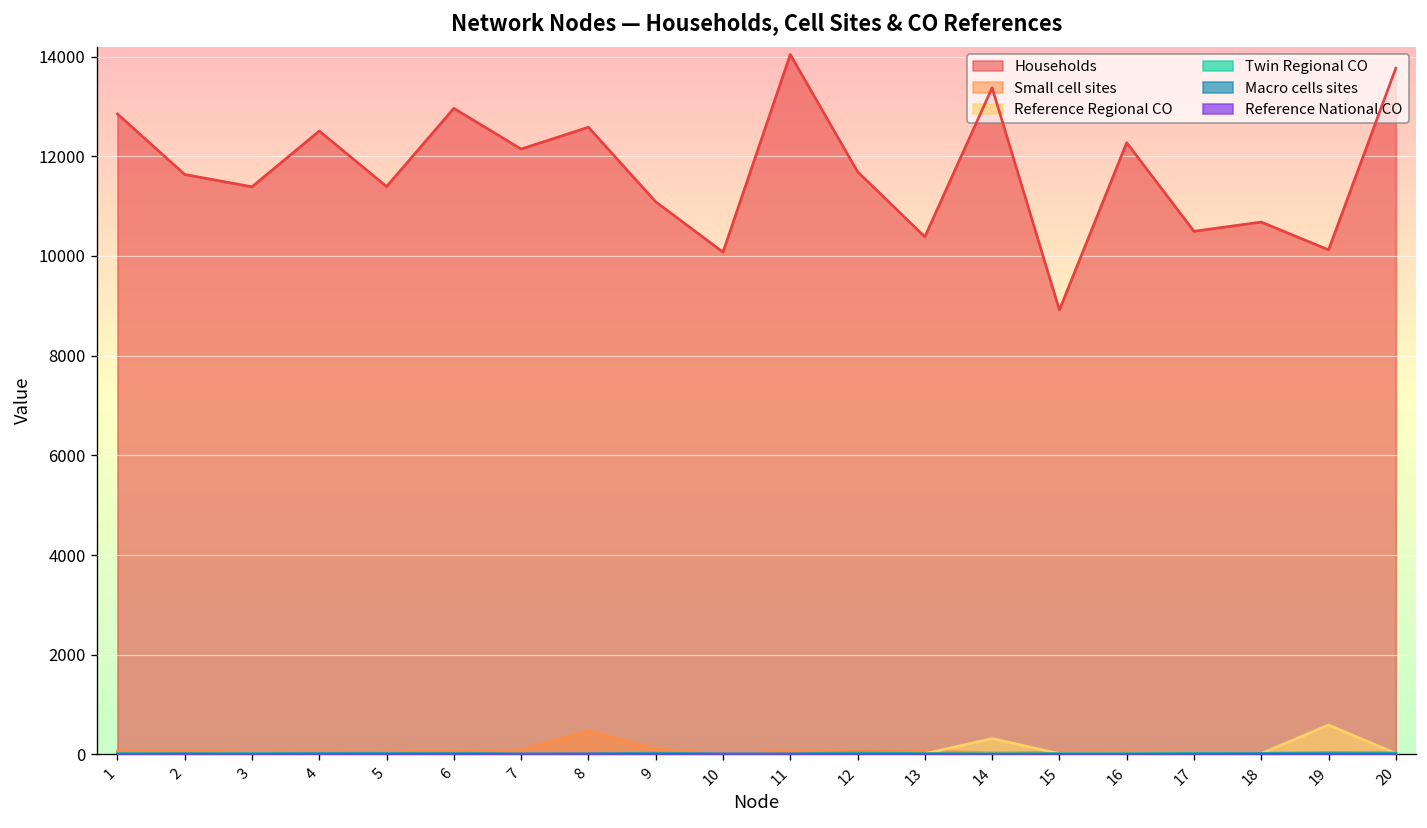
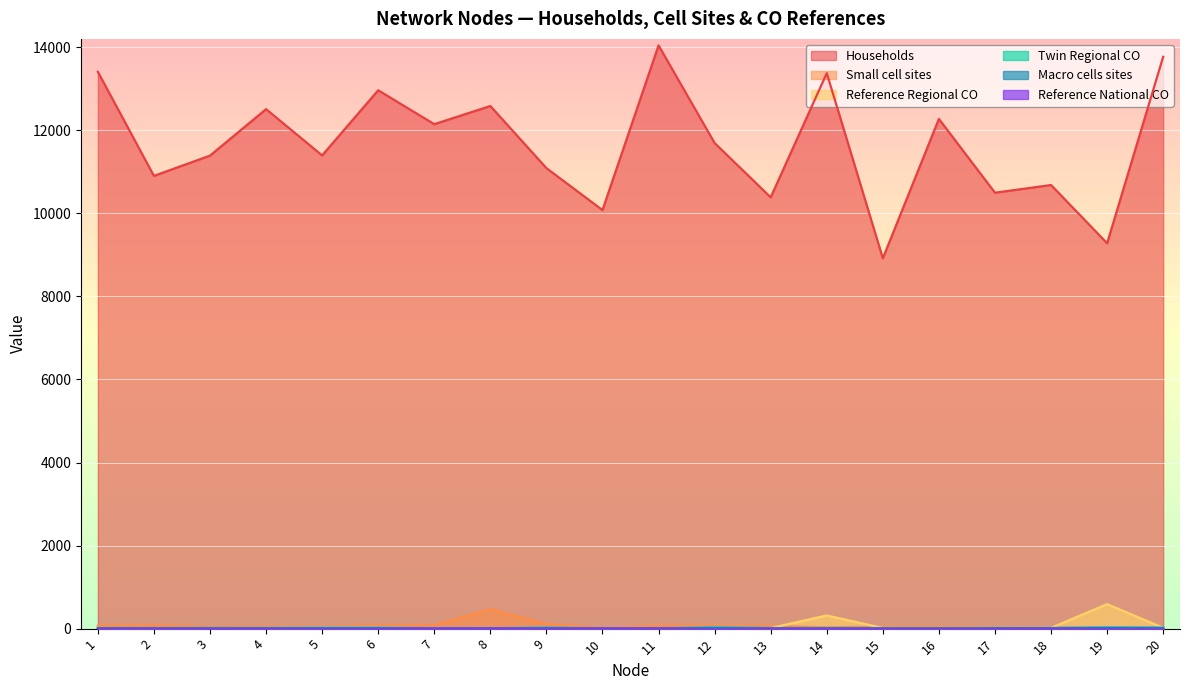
  {
    "Households": {
-     "1": 12900,
-     "2": 11600,
+     "1": 13400,
+     "2": 10900,
      "3": 11400,
      "4": 12500,
      "5": 11400,
      "6": 13000,
      "7": 12100,
      "8": 12600,
      "9": 11100,
      "10": 10100,
      "11": 14000,
      "12": 11700,
      "13": 10400,
      "15": 8900,
      "16": 12300,
      "17": 10500,
      "18": 10700,
-     "19": 10100
+     "19": 9300
    }
  }
